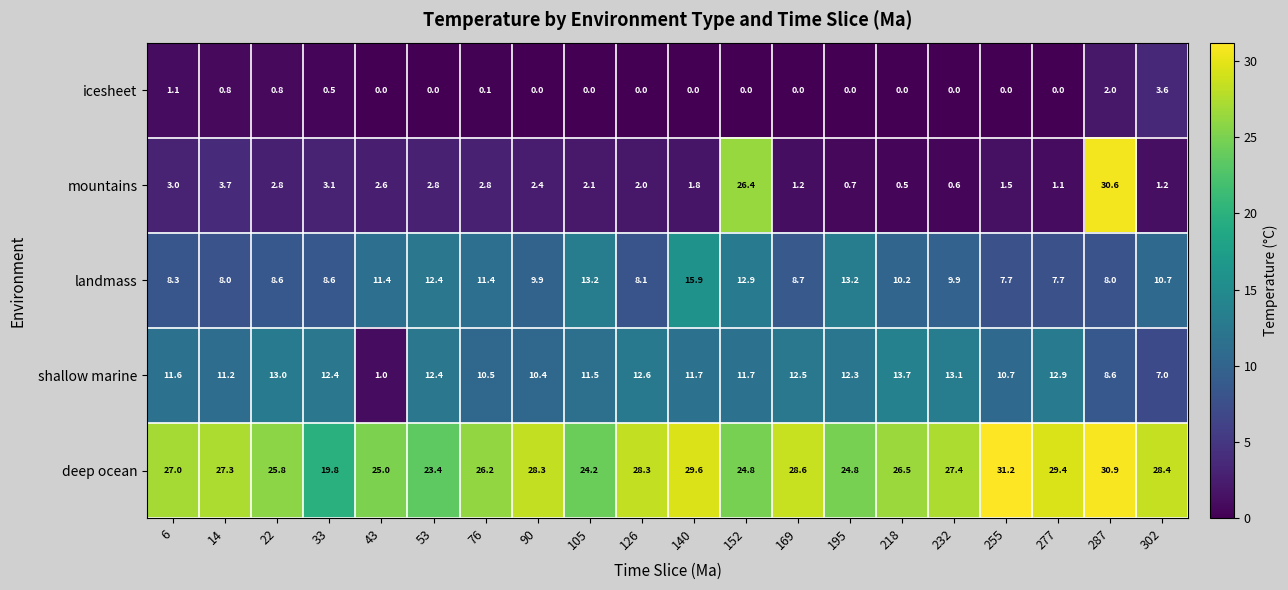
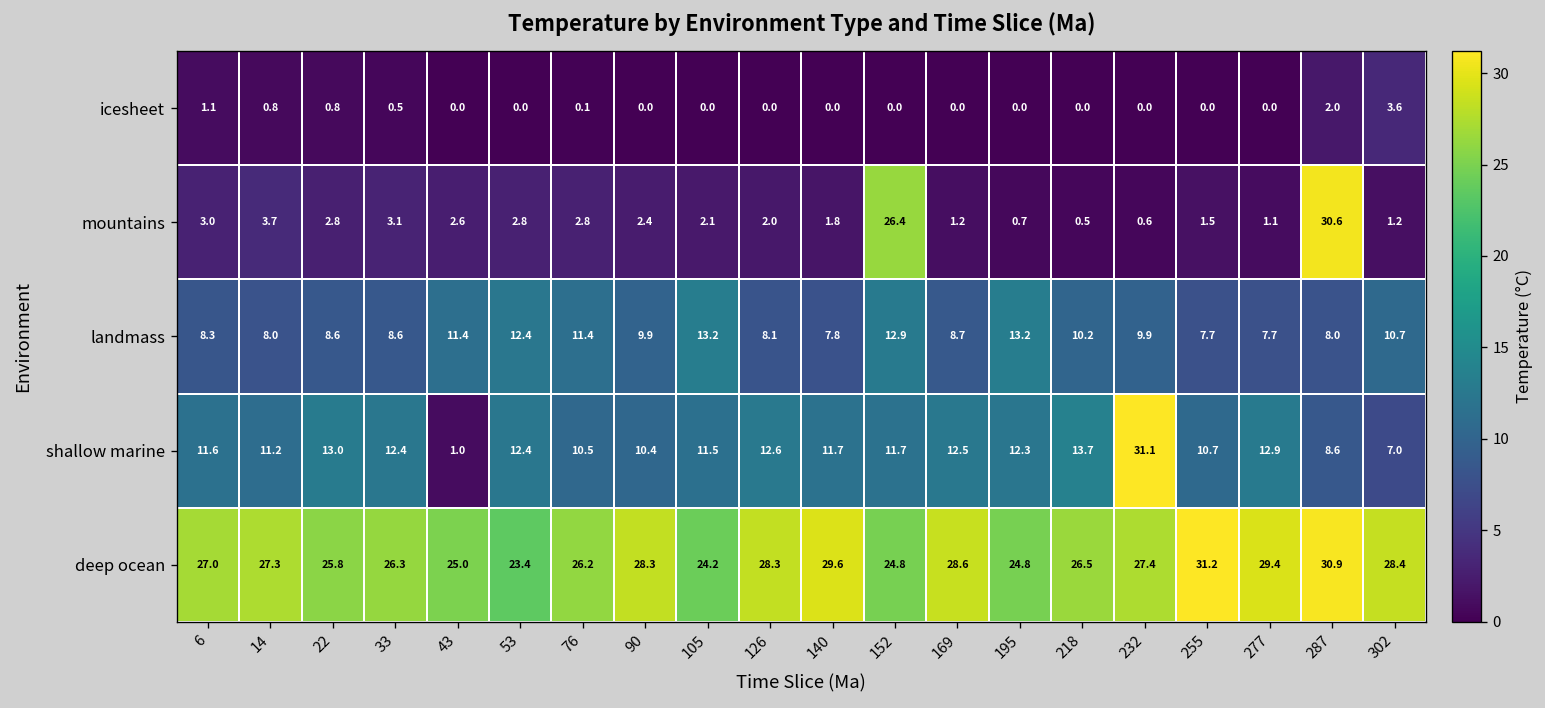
  {
    "icesheet": {
      "6": 1.1,
      "14": 0.8,
      "22": 0.8,
      "33": 0.5,
      "43": 0.0,
      "53": 0.0,
      "76": 0.1,
      "90": 0.0,
      "105": 0.0,
      "126": 0.0,
      "140": 0.0,
      "152": 0.0,
      "169": 0.0,
      "195": 0.0,
      "218": 0.0,
      "232": 0.0,
      "255": 0.0,
      "277": 0.0,
      "287": 2.0,
      "302": 3.6
    },
    "mountains": {
      "6": 3.0,
      "14": 3.7,
      "22": 2.8,
      "33": 3.1,
      "43": 2.6,
      "53": 2.8,
      "76": 2.8,
      "90": 2.4,
      "105": 2.1,
      "126": 2.0,
      "140": 1.8,
      "152": 26.4,
      "169": 1.2,
      "195": 0.7,
      "218": 0.5,
      "232": 0.6,
      "255": 1.5,
      "277": 1.1,
      "287": 30.6,
      "302": 1.2
    },
    "landmass": {
      "6": 8.3,
      "14": 8.0,
      "22": 8.6,
      "33": 8.6,
      "43": 11.4,
      "53": 12.4,
      "76": 11.4,
      "90": 9.9,
      "105": 13.2,
      "126": 8.1,
-     "140": 15.9,
+     "140": 7.8,
      "152": 12.9,
      "169": 8.7,
      "195": 13.2,
      "218": 10.2,
      "232": 9.9,
      "255": 7.7,
      "277": 7.7,
      "287": 8.0,
      "302": 10.7
    },
    "shallow marine": {
      "6": 11.6,
      "14": 11.2,
      "22": 13.0,
      "33": 12.4,
      "43": 1.0,
      "53": 12.4,
      "76": 10.5,
      "90": 10.4,
      "105": 11.5,
      "126": 12.6,
      "140": 11.7,
      "152": 11.7,
      "169": 12.5,
      "195": 12.3,
      "218": 13.7,
-     "232": 13.1,
+     "232": 31.1,
      "255": 10.7,
      "277": 12.9,
      "287": 8.6,
      "302": 7.0
    },
    "deep ocean": {
      "6": 27.0,
      "14": 27.3,
      "22": 25.8,
-     "33": 19.8,
+     "33": 26.3,
      "43": 25.0,
      "53": 23.4,
      "76": 26.2,
      "90": 28.3,
      "105": 24.2,
      "126": 28.3,
      "140": 29.6,
      "152": 24.8,
      "169": 28.6,
      "195": 24.8,
      "218": 26.5,
      "232": 27.4,
      "255": 31.2,
      "277": 29.4,
      "287": 30.9,
      "302": 28.4
    }
  }
